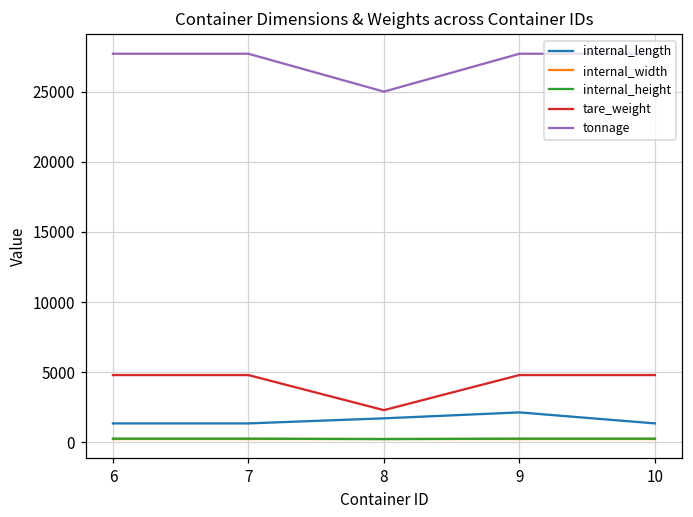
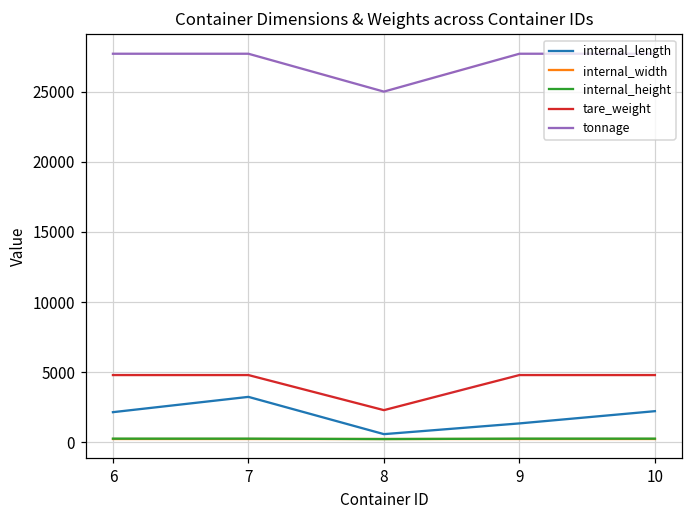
  {
    "internal_length": {
-     "6": 1400,
-     "7": 1400,
-     "8": 1700,
-     "9": 2100,
-     "10": 1400
+     "6": 2200,
+     "7": 3200,
+     "8": 600,
+     "9": 1400,
+     "10": 2200
    },
    "internal_height": {
      "8": 200
    },
    "tare_weight": {
      "6": 4800,
      "7": 4800,
      "8": 2300,
      "9": 4800,
      "10": 4800
    },
    "tonnage": {
      "6": 27700,
      "7": 27700,
      "8": 25000,
      "9": 27700
    }
  }
